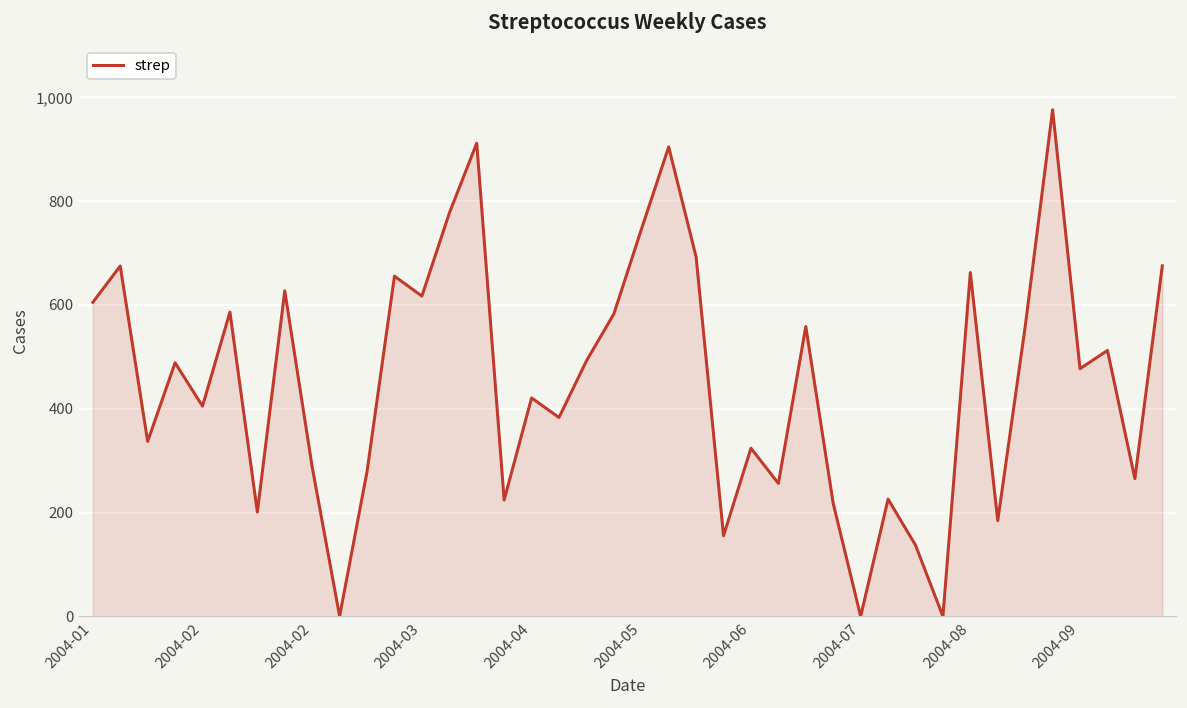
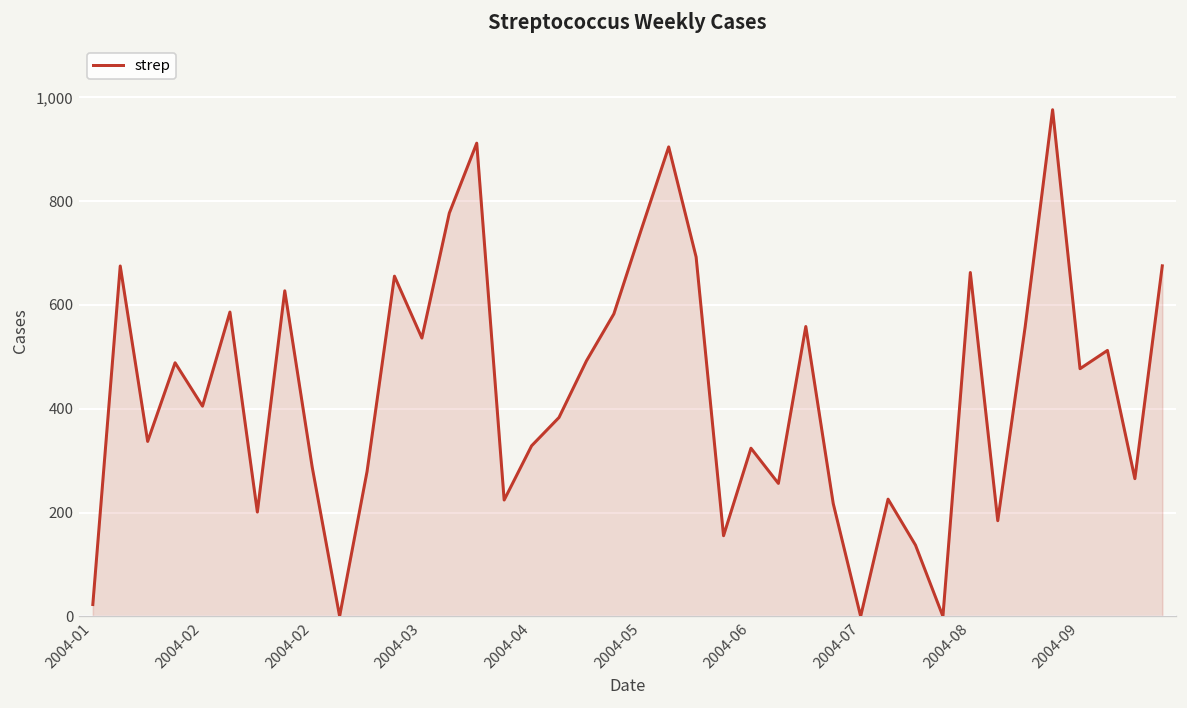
  {
-   "2004-01": 610,
-   "2004-03": 620,
-   "2004-04": 420,
+   "2004-01": 20,
+   "2004-03": 540,
+   "2004-04": 330,
    "2004-05": 750,
    "2004-06": 320,
    "2004-07": 0,
    "2004-08": 660,
    "2004-09": 480
  }
